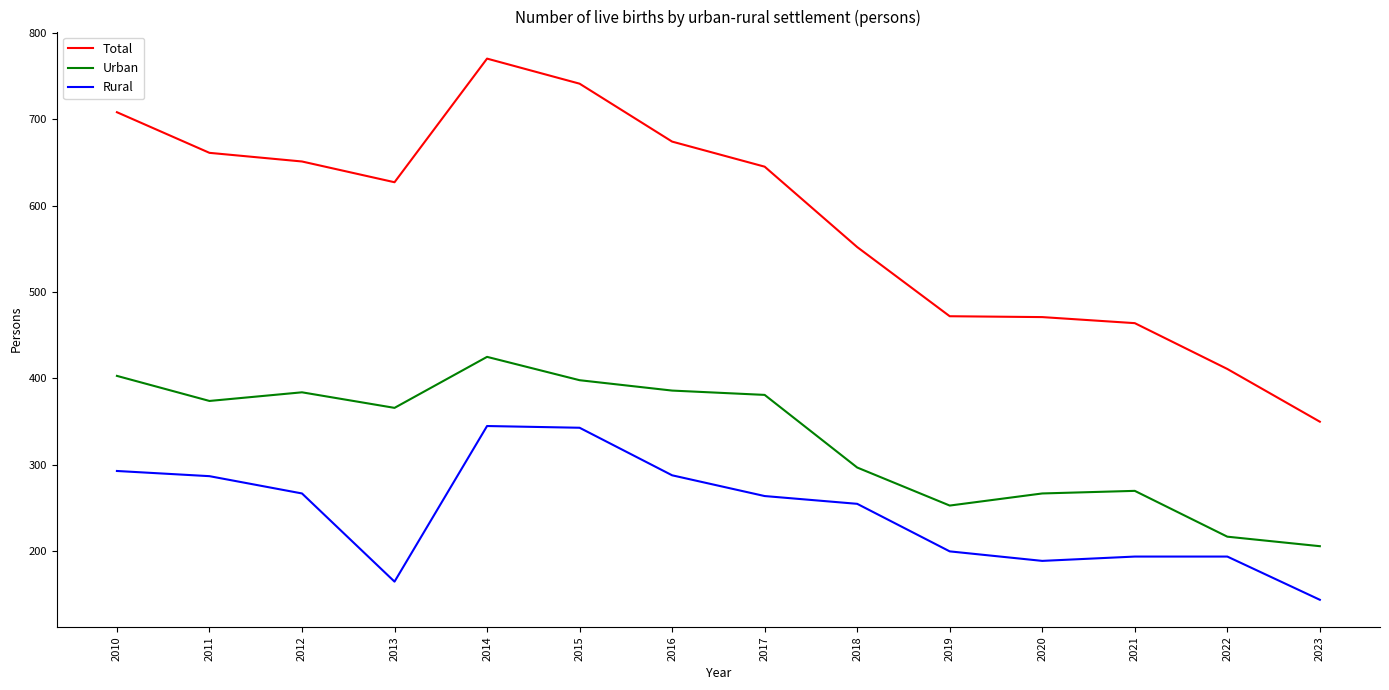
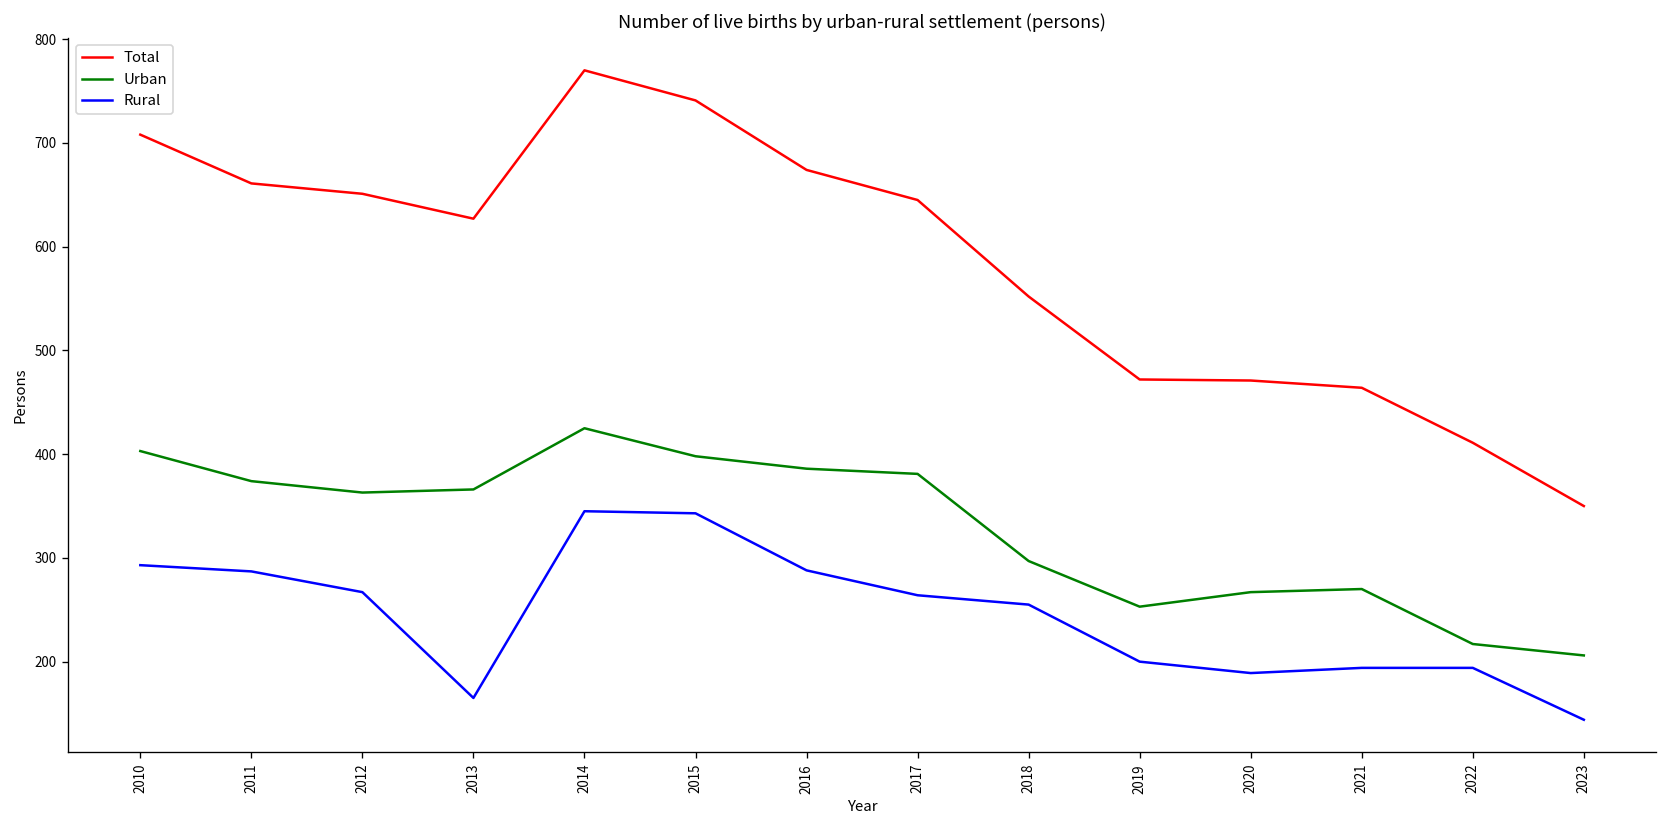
  {
    "Total": {
      "2010": 710,
      "2011": 660,
      "2012": 650,
      "2013": 630,
      "2014": 770,
      "2015": 740,
      "2016": 670,
      "2017": 650,
      "2018": 550,
      "2019": 470,
      "2020": 470,
      "2021": 460,
      "2022": 410,
      "2023": 350
    },
    "Urban": {
      "2010": 400,
      "2011": 370,
-     "2012": 380,
+     "2012": 360,
      "2013": 370,
      "2014": 430,
      "2015": 400,
      "2016": 390,
      "2017": 380,
      "2018": 300,
      "2019": 250,
      "2020": 270,
      "2021": 270,
      "2022": 220,
      "2023": 210
    },
    "Rural": {
      "2010": 290,
      "2011": 290,
      "2012": 270,
      "2013": 170,
      "2014": 350,
      "2015": 340,
      "2016": 290,
      "2017": 260,
      "2018": 260,
      "2019": 200,
      "2020": 190,
      "2021": 190,
      "2022": 190,
      "2023": 140
    }
  }
